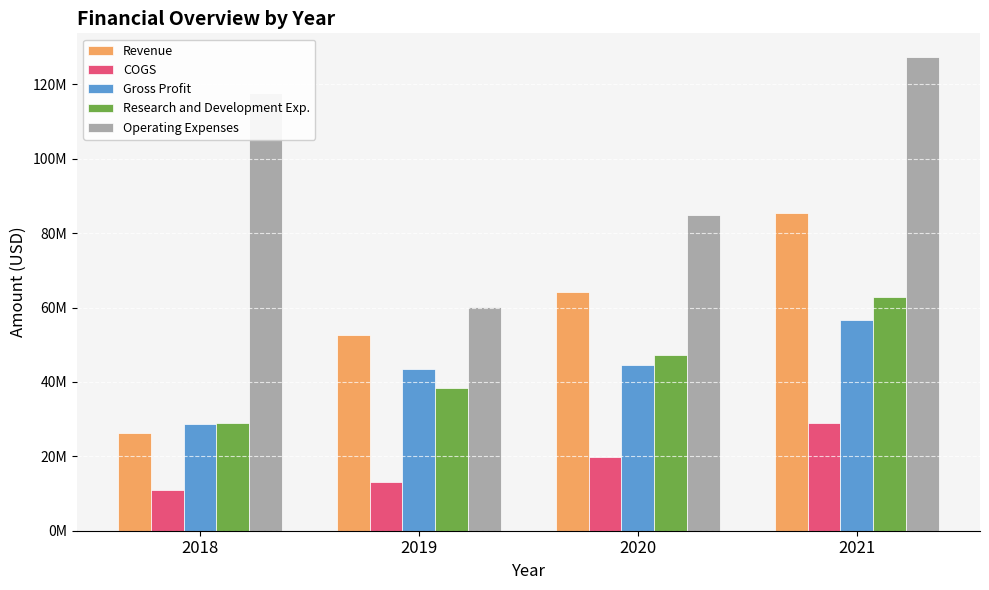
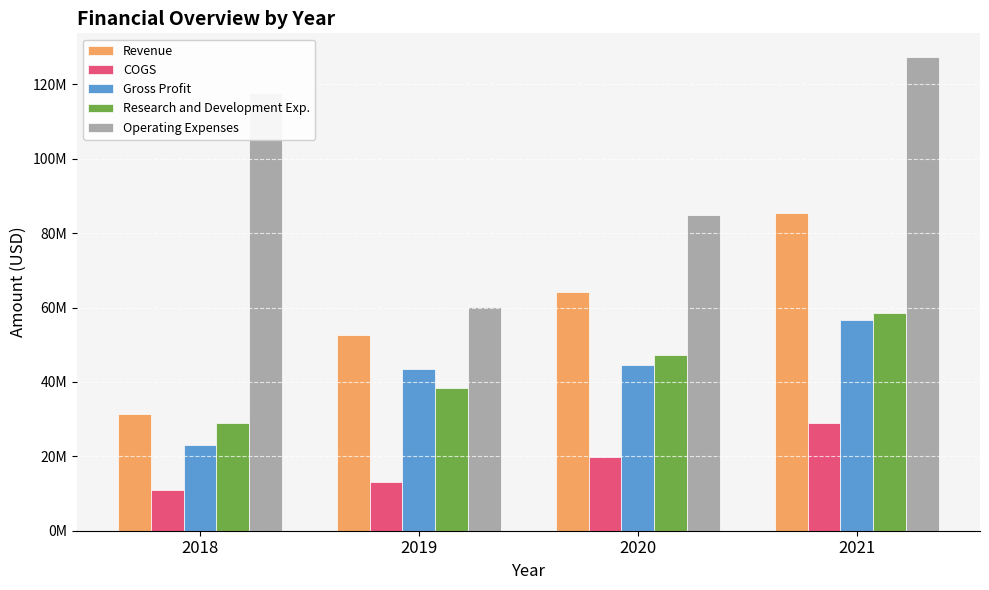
  {
    "Revenue": {
-     "2018": 26000000,
+     "2018": 31000000,
      "2019": 53000000,
      "2020": 64000000,
      "2021": 85000000
    },
    "COGS": {
      "2018": 11000000,
      "2019": 13000000,
      "2020": 20000000,
      "2021": 29000000
    },
    "Gross Profit": {
-     "2018": 29000000,
+     "2018": 23000000,
      "2019": 43000000,
      "2020": 45000000,
      "2021": 57000000
    },
    "Research and Development Exp.": {
      "2018": 29000000,
      "2019": 38000000,
      "2020": 47000000,
-     "2021": 63000000
+     "2021": 59000000
    },
    "Operating Expenses": {
      "2019": 60000000,
      "2020": 85000000,
      "2021": 127000000
    }
  }
